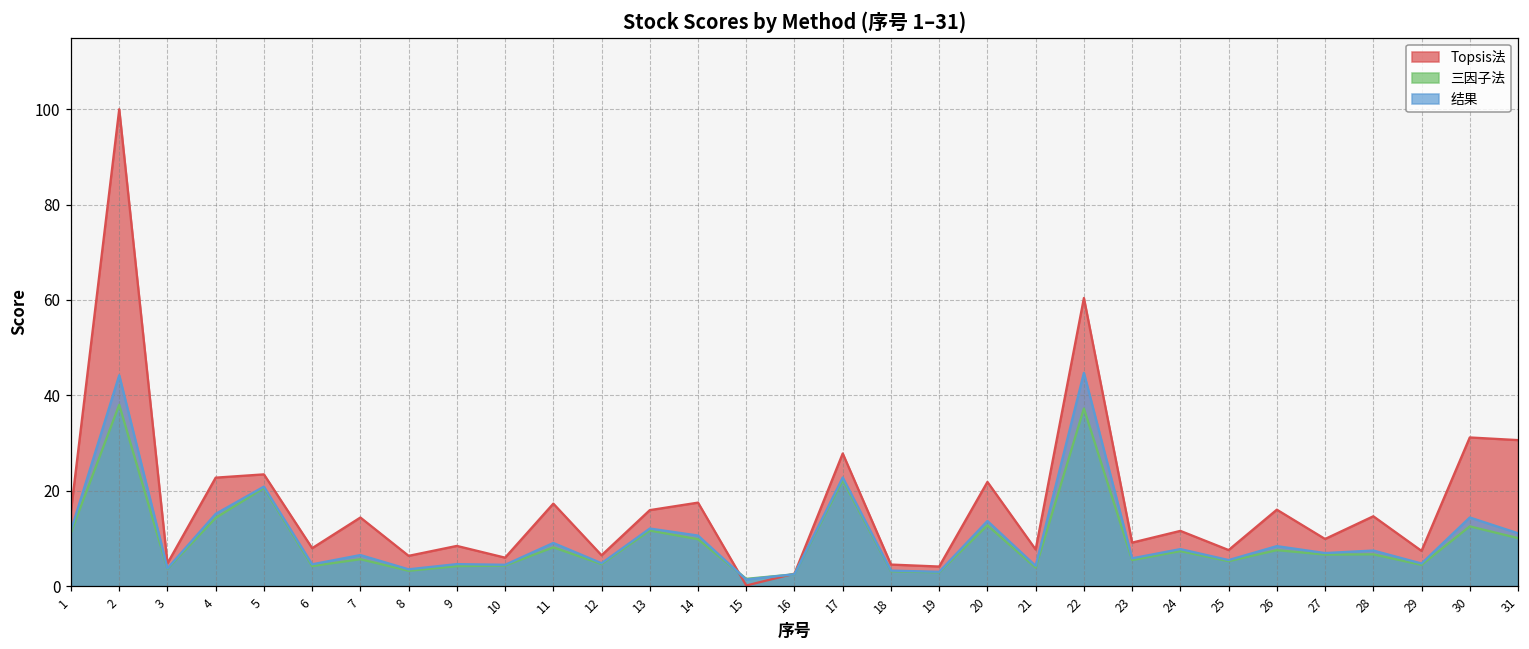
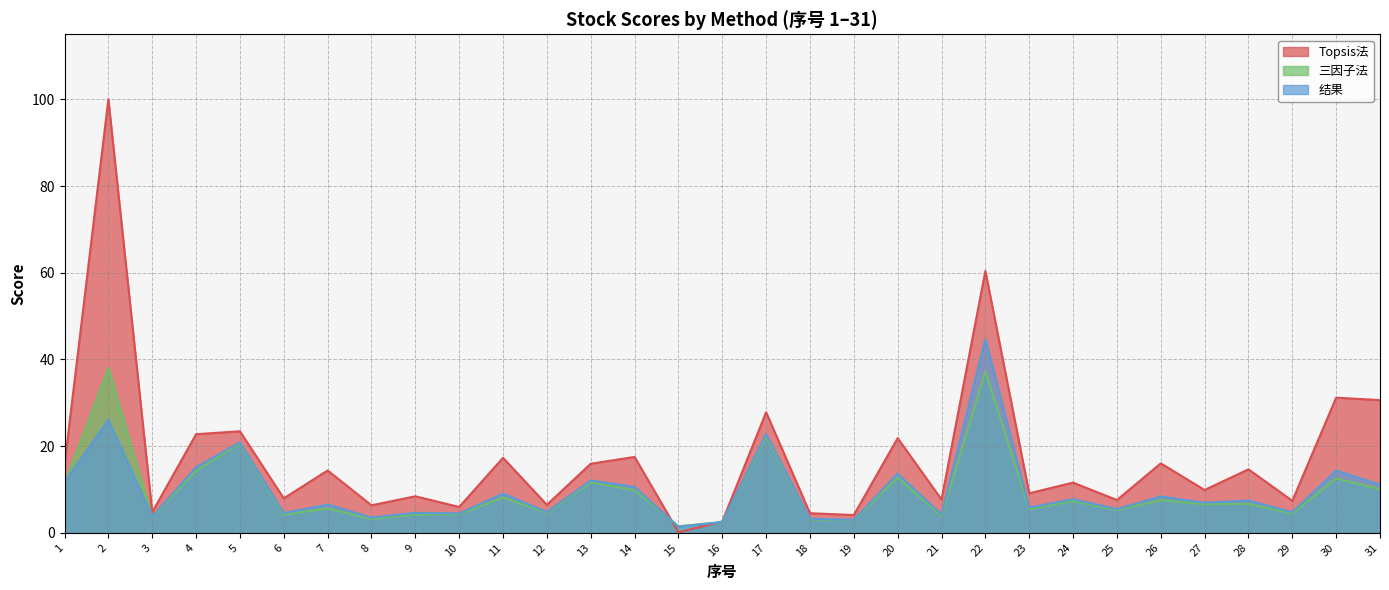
  {
    "Topsis法": {
      "1": 16,
      "2": 100,
      "3": 5,
      "4": 23,
      "5": 23,
      "6": 8,
      "7": 14,
      "8": 6,
      "9": 8,
      "10": 6,
      "11": 17,
      "12": 6,
      "13": 16,
      "14": 18,
      "15": 0,
      "17": 28,
      "18": 5,
      "19": 4,
      "20": 22,
      "21": 8,
      "22": 60,
      "23": 9,
      "24": 12,
      "25": 8,
      "26": 16,
      "27": 10,
      "28": 15,
      "29": 7,
      "30": 31,
      "31": 31
    },
    "三因子法": {
      "2": 38,
      "4": 14,
      "7": 6,
      "11": 8,
      "14": 10,
      "20": 13,
      "22": 37,
      "26": 8,
      "28": 7,
      "30": 13,
      "31": 10
    },
    "结果": {
-     "2": 44,
+     "2": 26,
      "4": 15,
      "7": 7,
      "11": 9,
      "14": 11,
      "20": 14,
      "22": 45,
      "26": 8,
      "28": 7,
      "30": 14,
      "31": 11
    }
  }
